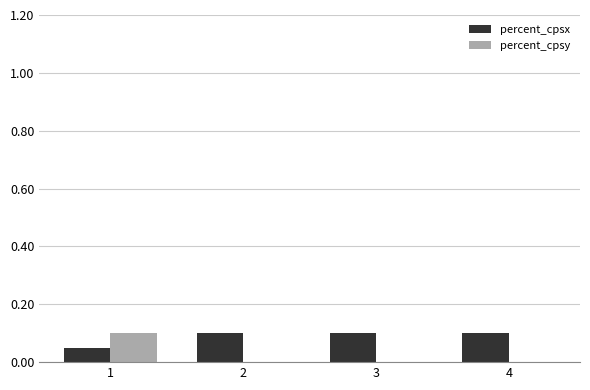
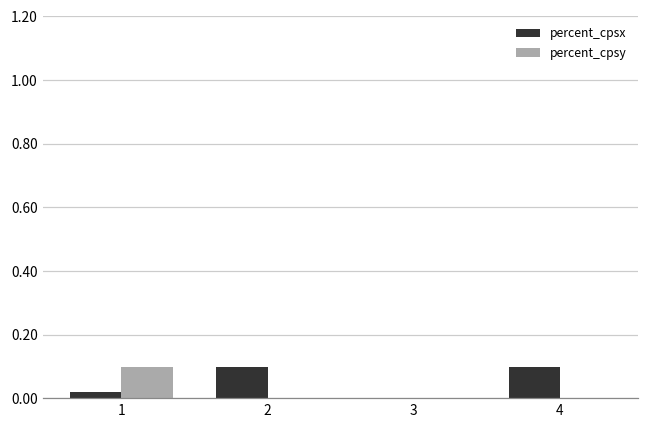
  {
    "percent_cpsx": {
-     "1": 0.05,
+     "1": 0.02,
      "2": 0.10,
-     "3": 0.1,
+     "3": 0.0,
      "4": 0.10
    },
    "percent_cpsy": {
      "1": 0.10,
      "2": 0.00,
      "3": 0.00,
      "4": 0.00
    }
  }
